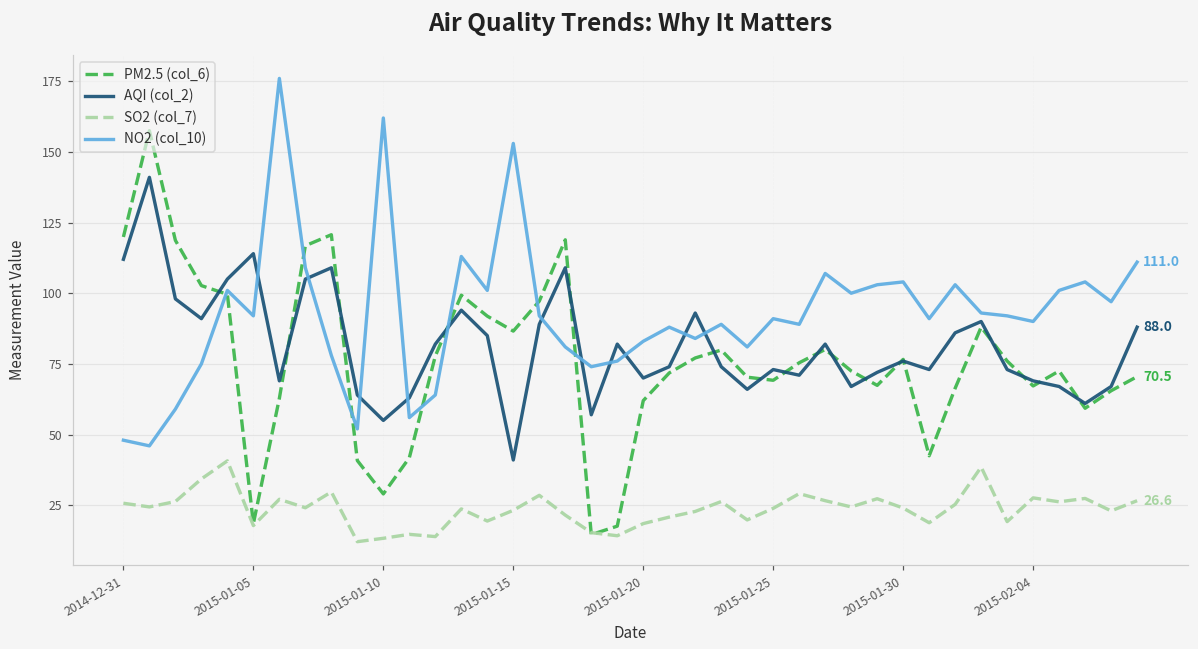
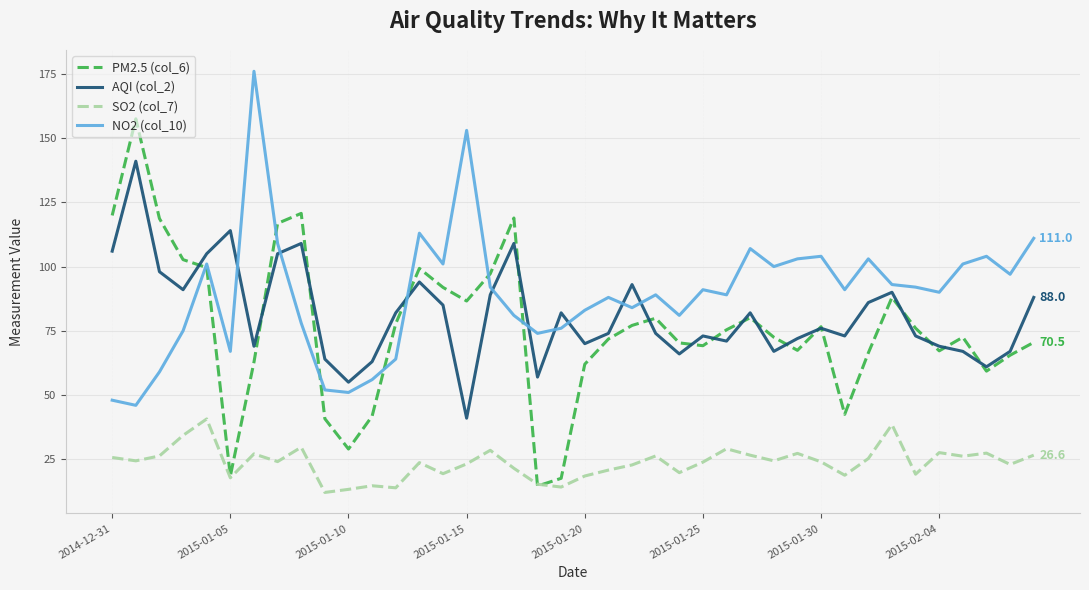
  {
    "PM2.5 (col_6)": {
      "2014-12-31": 120,
      "2015-01-10": 29,
      "2015-01-15": 87,
      "2015-01-20": 62,
      "2015-01-25": 69,
      "2015-02-04": 67
    },
    "AQI (col_2)": {
-     "2014-12-31": 112,
+     "2014-12-31": 106,
      "2015-01-05": 114,
      "2015-01-10": 55,
      "2015-01-15": 41,
      "2015-01-20": 70,
      "2015-01-25": 73,
      "2015-02-04": 69
    },
    "SO2 (col_7)": {
      "2014-12-31": 26,
      "2015-01-10": 13,
      "2015-01-15": 23,
      "2015-01-20": 19,
      "2015-01-25": 24,
      "2015-01-30": 24,
      "2015-02-04": 28
    },
    "NO2 (col_10)": {
      "2014-12-31": 48,
-     "2015-01-05": 92,
-     "2015-01-10": 162,
+     "2015-01-05": 67,
+     "2015-01-10": 51,
      "2015-01-15": 153,
      "2015-01-20": 83,
      "2015-01-25": 91,
      "2015-01-30": 104,
      "2015-02-04": 90
    }
  }
